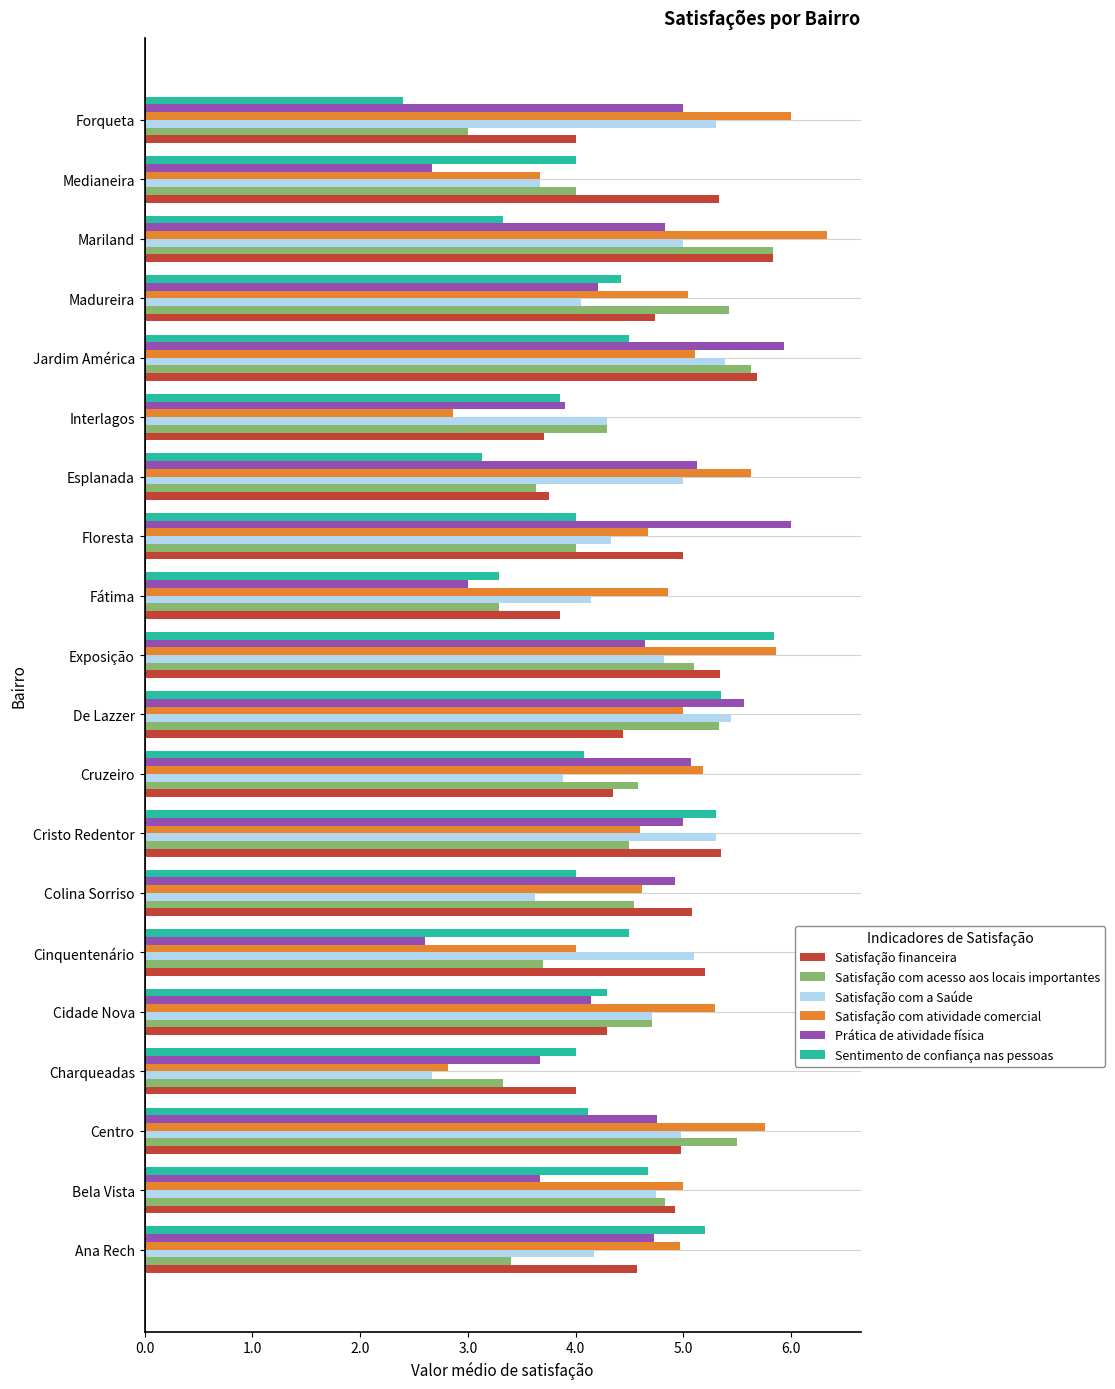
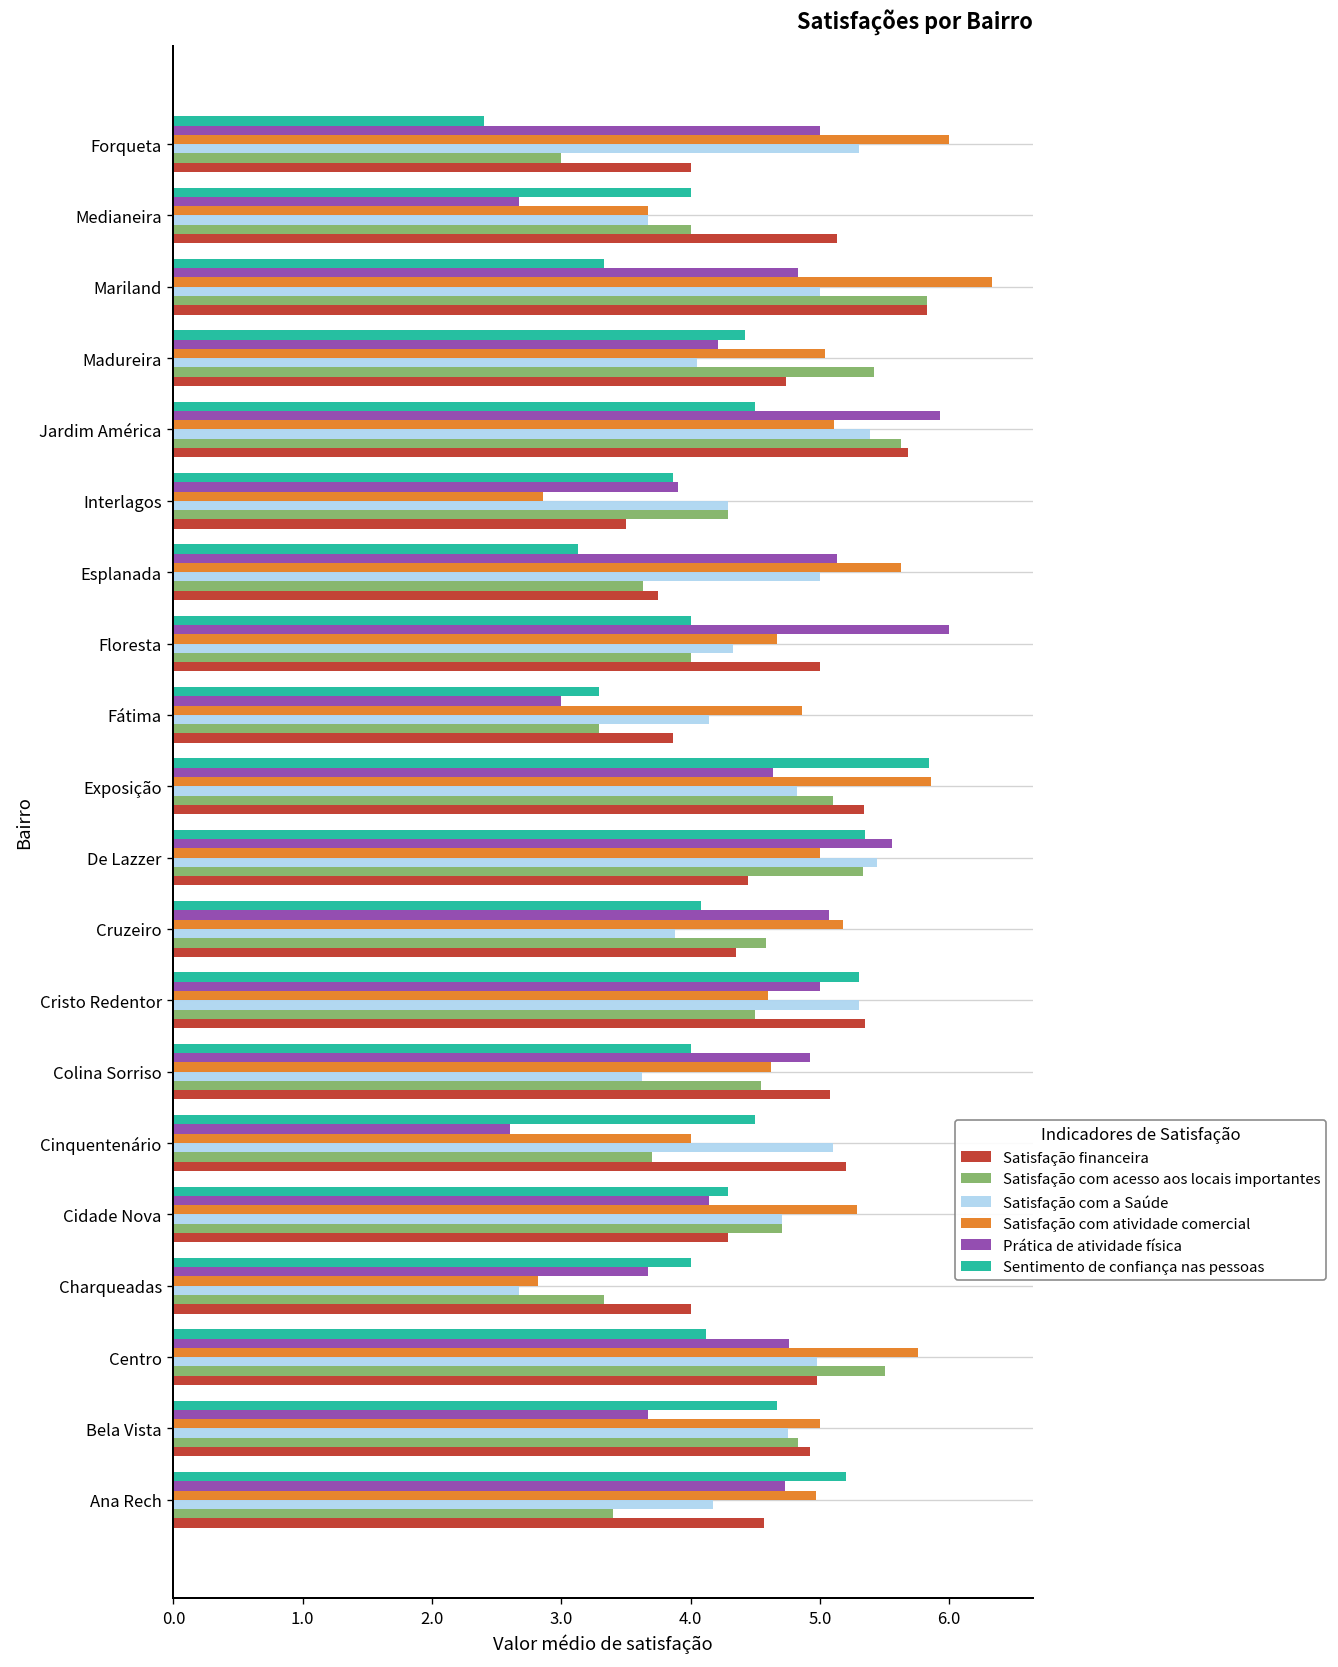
  {
    "Satisfação financeira": {
      "Forqueta": 4.00,
-     "Medianeira": 5.33,
+     "Medianeira": 5.13,
      "Mariland": 5.83,
      "Madureira": 4.74,
      "Jardim América": 5.68,
-     "Interlagos": 3.71,
+     "Interlagos": 3.50,
      "Esplanada": 3.75,
      "Floresta": 5.00,
      "Fátima": 3.86,
      "Exposição": 5.34,
      "De Lazzer": 4.44,
      "Cruzeiro": 4.35,
      "Cristo Redentor": 5.35,
      "Colina Sorriso": 5.08,
      "Cinquentenário": 5.20,
      "Cidade Nova": 4.29,
      "Charqueadas": 4.00,
      "Centro": 4.98,
      "Bela Vista": 4.92,
      "Ana Rech": 4.57
    },
    "Satisfação com acesso aos locais importantes": {
      "Forqueta": 3.00,
      "Medianeira": 4.00,
      "Mariland": 5.83,
      "Madureira": 5.42,
      "Jardim América": 5.63,
      "Interlagos": 4.29,
      "Esplanada": 3.63,
      "Floresta": 4.00,
      "Fátima": 3.29,
      "Exposição": 5.10,
      "De Lazzer": 5.33,
      "Cruzeiro": 4.58,
      "Cristo Redentor": 4.50,
      "Colina Sorriso": 4.54,
      "Cinquentenário": 3.70,
      "Cidade Nova": 4.71,
      "Charqueadas": 3.33,
      "Centro": 5.50,
      "Bela Vista": 4.83,
      "Ana Rech": 3.40
    },
    "Satisfação com a Saúde": {
      "Forqueta": 5.30,
      "Medianeira": 3.67,
      "Mariland": 5.00,
      "Madureira": 4.05,
      "Jardim América": 5.39,
      "Interlagos": 4.29,
      "Esplanada": 5.00,
      "Floresta": 4.33,
      "Fátima": 4.14,
      "Exposição": 4.82,
      "De Lazzer": 5.44,
      "Cruzeiro": 3.88,
      "Cristo Redentor": 5.30,
      "Colina Sorriso": 3.62,
      "Cinquentenário": 5.10,
      "Cidade Nova": 4.71,
      "Charqueadas": 2.67,
      "Centro": 4.98,
      "Bela Vista": 4.75,
      "Ana Rech": 4.17
    },
    "Satisfação com atividade comercial": {
      "Forqueta": 6.00,
      "Medianeira": 3.67,
      "Mariland": 6.33,
      "Madureira": 5.04,
      "Jardim América": 5.11,
      "Interlagos": 2.86,
      "Esplanada": 5.63,
      "Floresta": 4.67,
      "Fátima": 4.86,
      "Exposição": 5.86,
      "De Lazzer": 5.00,
      "Cruzeiro": 5.18,
      "Cristo Redentor": 4.60,
      "Colina Sorriso": 4.62,
      "Cinquentenário": 4.00,
      "Cidade Nova": 5.29,
      "Charqueadas": 2.82,
      "Centro": 5.76,
      "Bela Vista": 5.00,
      "Ana Rech": 4.97
    },
    "Prática de atividade física": {
      "Forqueta": 5.00,
      "Medianeira": 2.67,
      "Mariland": 4.83,
      "Madureira": 4.21,
      "Jardim América": 5.93,
      "Interlagos": 3.90,
      "Esplanada": 5.13,
      "Floresta": 6.00,
      "Fátima": 3.00,
      "Exposição": 4.64,
      "De Lazzer": 5.56,
      "Cruzeiro": 5.07,
      "Cristo Redentor": 5.00,
      "Colina Sorriso": 4.92,
      "Cinquentenário": 2.60,
      "Cidade Nova": 4.14,
      "Charqueadas": 3.67,
      "Centro": 4.76,
      "Bela Vista": 3.67,
      "Ana Rech": 4.73
    },
    "Sentimento de confiança nas pessoas": {
      "Forqueta": 2.40,
      "Medianeira": 4.00,
      "Mariland": 3.33,
      "Madureira": 4.42,
      "Jardim América": 4.50,
      "Interlagos": 3.86,
      "Esplanada": 3.13,
      "Floresta": 4.00,
      "Fátima": 3.29,
      "Exposição": 5.84,
      "De Lazzer": 5.35,
      "Cruzeiro": 4.08,
      "Cristo Redentor": 5.30,
      "Colina Sorriso": 4.00,
      "Cinquentenário": 4.50,
      "Cidade Nova": 4.29,
      "Charqueadas": 4.00,
      "Centro": 4.12,
      "Bela Vista": 4.67,
      "Ana Rech": 5.20
    }
  }
